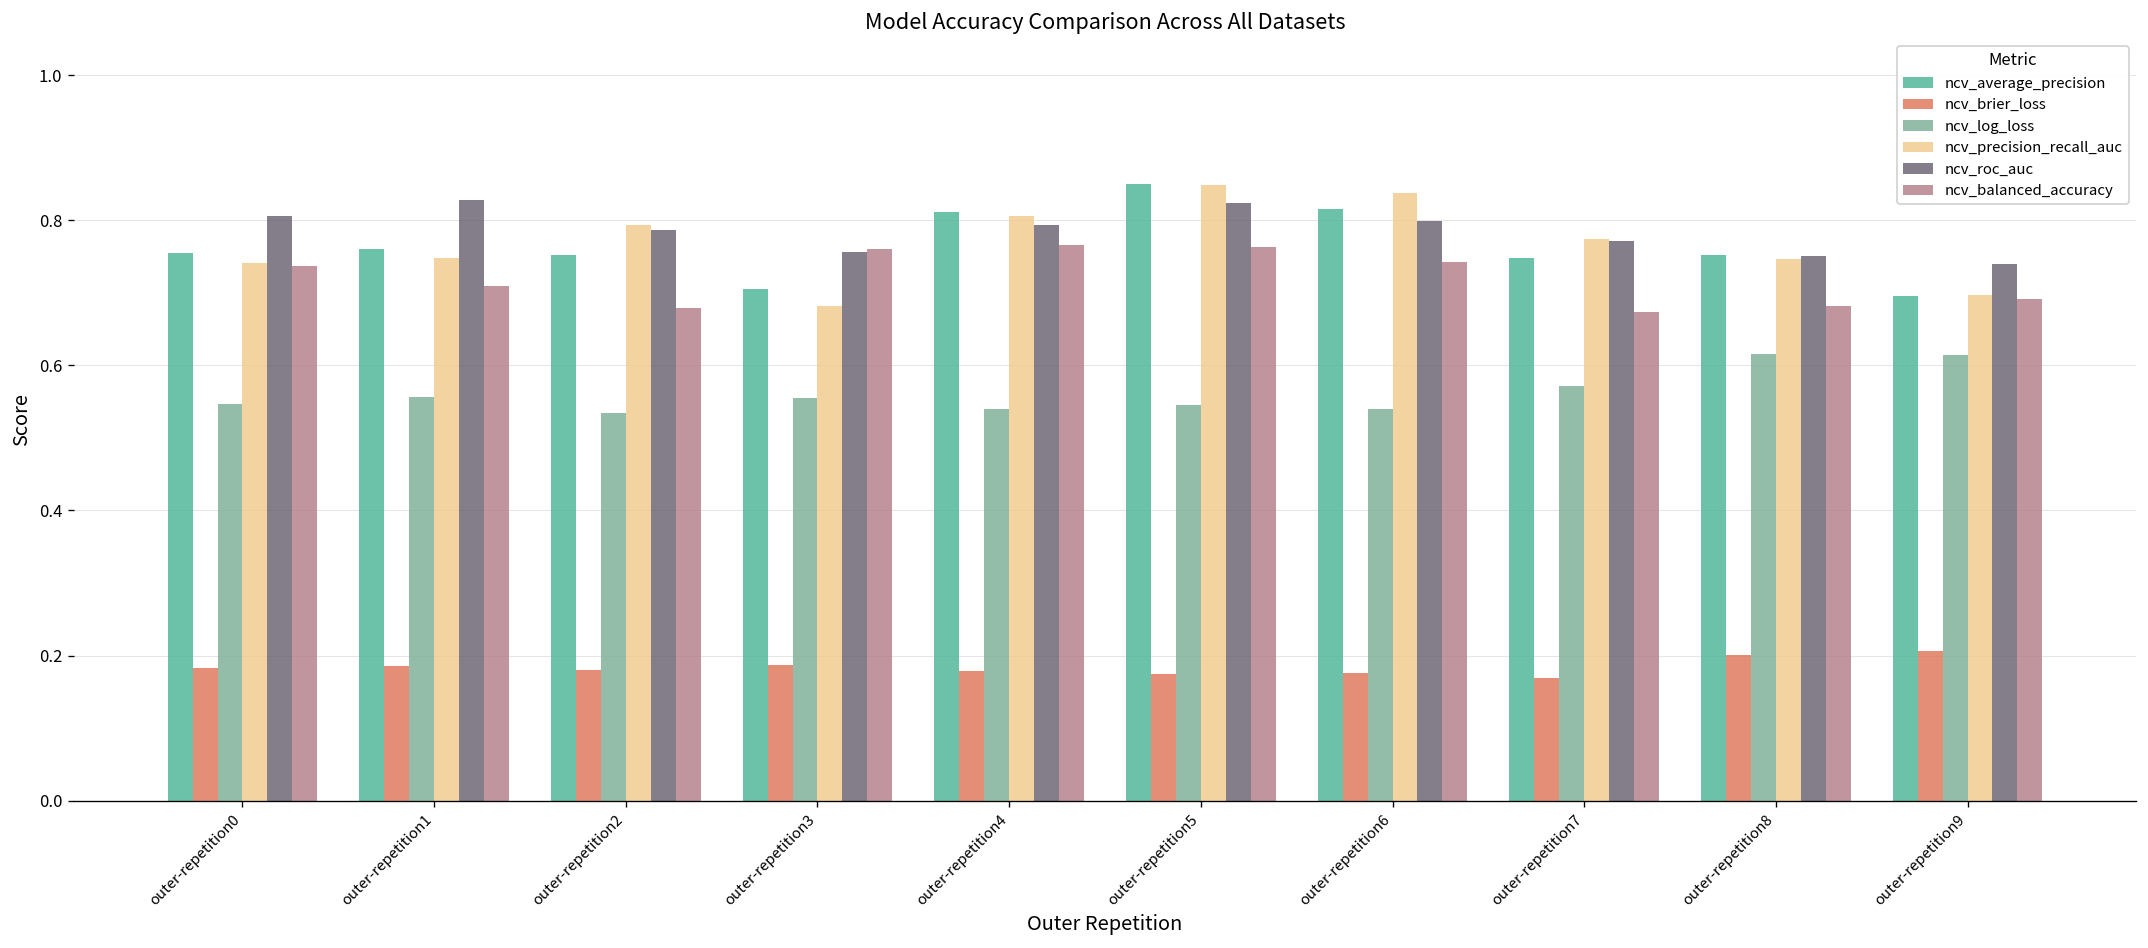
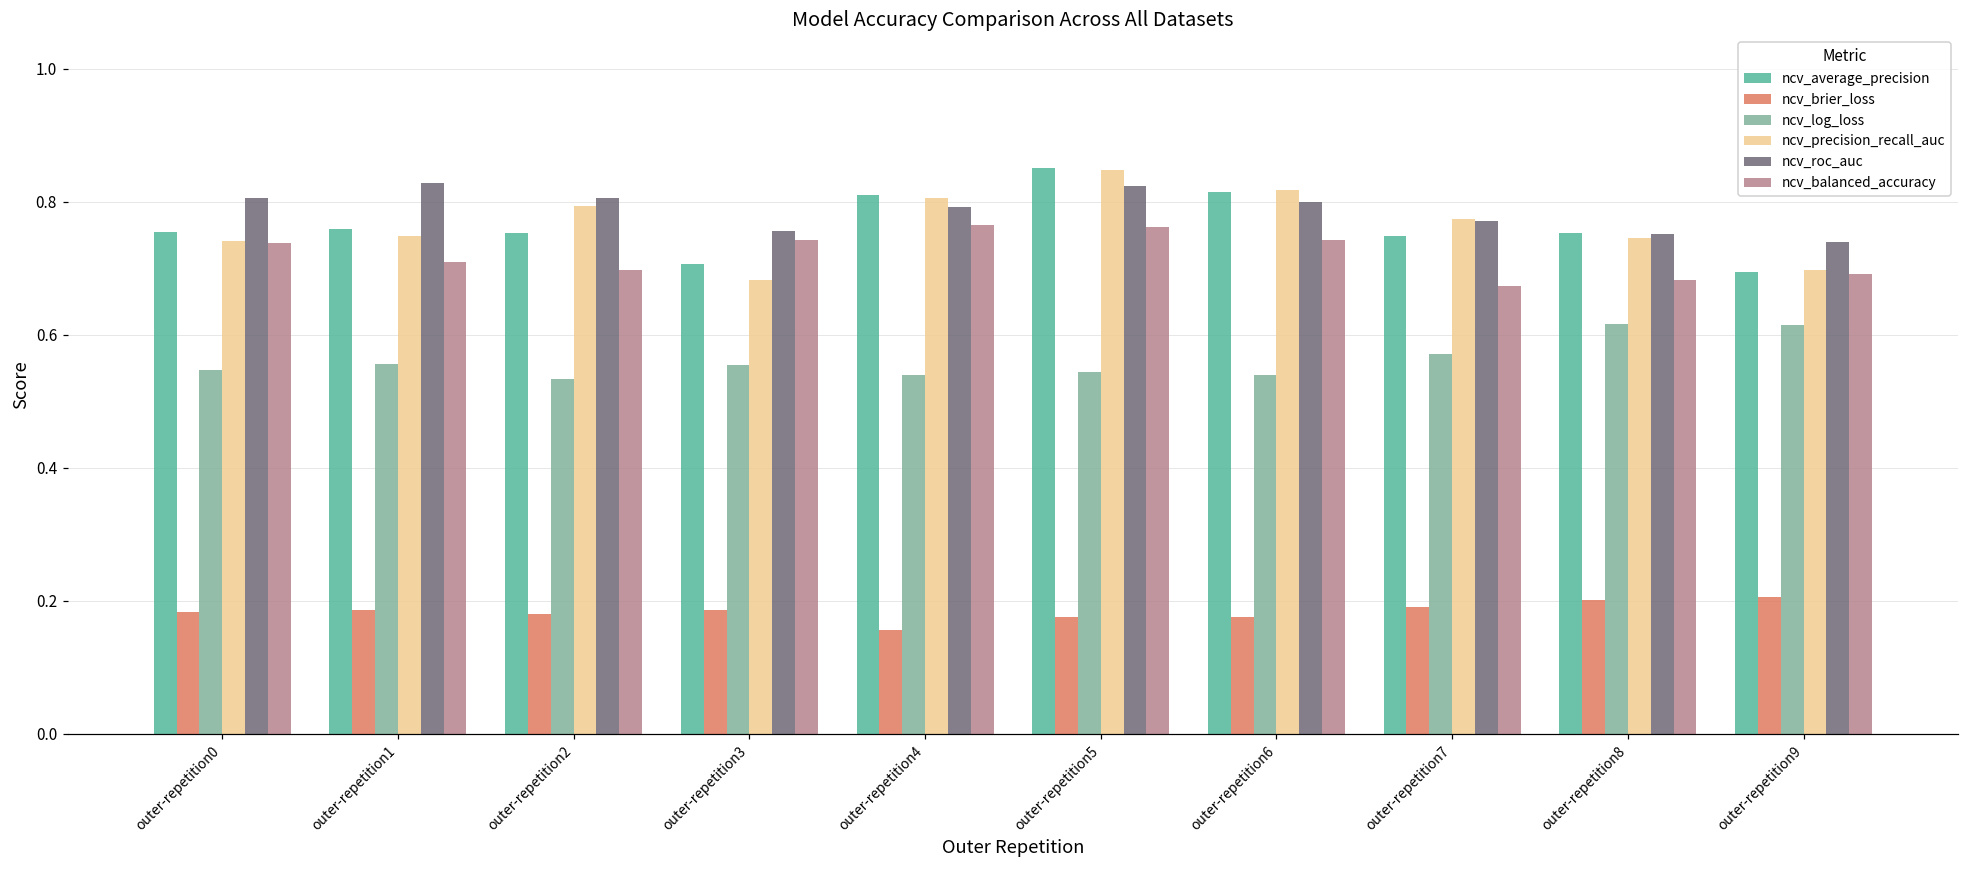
  {
    "ncv_brier_loss": {
      "outer-repetition0": 0.18,
      "outer-repetition1": 0.19,
      "outer-repetition2": 0.18,
      "outer-repetition3": 0.19,
-     "outer-repetition4": 0.18,
+     "outer-repetition4": 0.16,
      "outer-repetition5": 0.18,
      "outer-repetition6": 0.18,
-     "outer-repetition7": 0.17,
+     "outer-repetition7": 0.19,
      "outer-repetition8": 0.20,
      "outer-repetition9": 0.21
    },
    "ncv_precision_recall_auc": {
      "outer-repetition0": 0.74,
      "outer-repetition1": 0.75,
      "outer-repetition2": 0.79,
      "outer-repetition3": 0.68,
      "outer-repetition4": 0.81,
      "outer-repetition5": 0.85,
-     "outer-repetition6": 0.84,
+     "outer-repetition6": 0.82,
      "outer-repetition7": 0.77,
      "outer-repetition8": 0.75,
      "outer-repetition9": 0.70
    },
    "ncv_roc_auc": {
      "outer-repetition0": 0.81,
      "outer-repetition1": 0.83,
-     "outer-repetition2": 0.79,
+     "outer-repetition2": 0.81,
      "outer-repetition3": 0.76,
      "outer-repetition4": 0.79,
      "outer-repetition5": 0.82,
      "outer-repetition6": 0.80,
      "outer-repetition7": 0.77,
      "outer-repetition8": 0.75,
      "outer-repetition9": 0.74
    },
    "ncv_balanced_accuracy": {
      "outer-repetition0": 0.74,
      "outer-repetition1": 0.71,
-     "outer-repetition2": 0.68,
-     "outer-repetition3": 0.76,
+     "outer-repetition2": 0.70,
+     "outer-repetition3": 0.74,
      "outer-repetition4": 0.77,
      "outer-repetition5": 0.76,
      "outer-repetition6": 0.74,
      "outer-repetition7": 0.67,
      "outer-repetition8": 0.68,
      "outer-repetition9": 0.69
    }
  }
